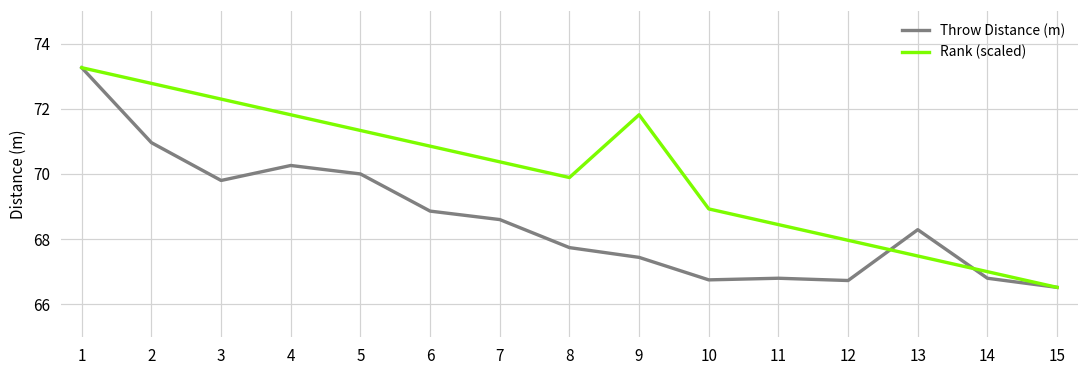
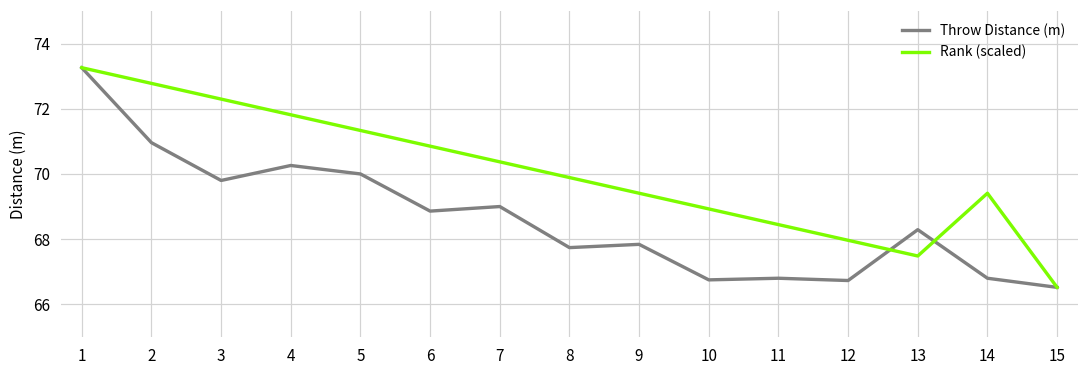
  {
    "Throw Distance (m)": {
      "2": 71.0,
      "3": 69.8,
      "4": 70.3,
      "5": 70.0,
      "6": 68.9,
-     "7": 68.6,
+     "7": 69.0,
      "8": 67.7,
-     "9": 67.4,
+     "9": 67.8,
      "10": 66.8,
      "11": 66.8,
      "12": 66.7,
      "13": 68.3,
      "14": 66.8
    },
    "Rank (scaled)": {
      "2": 72.8,
      "3": 72.3,
      "4": 71.8,
      "5": 71.3,
      "6": 70.9,
      "7": 70.4,
      "8": 69.9,
-     "9": 71.8,
+     "9": 69.4,
      "10": 68.9,
      "11": 68.4,
      "12": 68.0,
      "13": 67.5,
-     "14": 67.0
+     "14": 69.4
    }
  }
